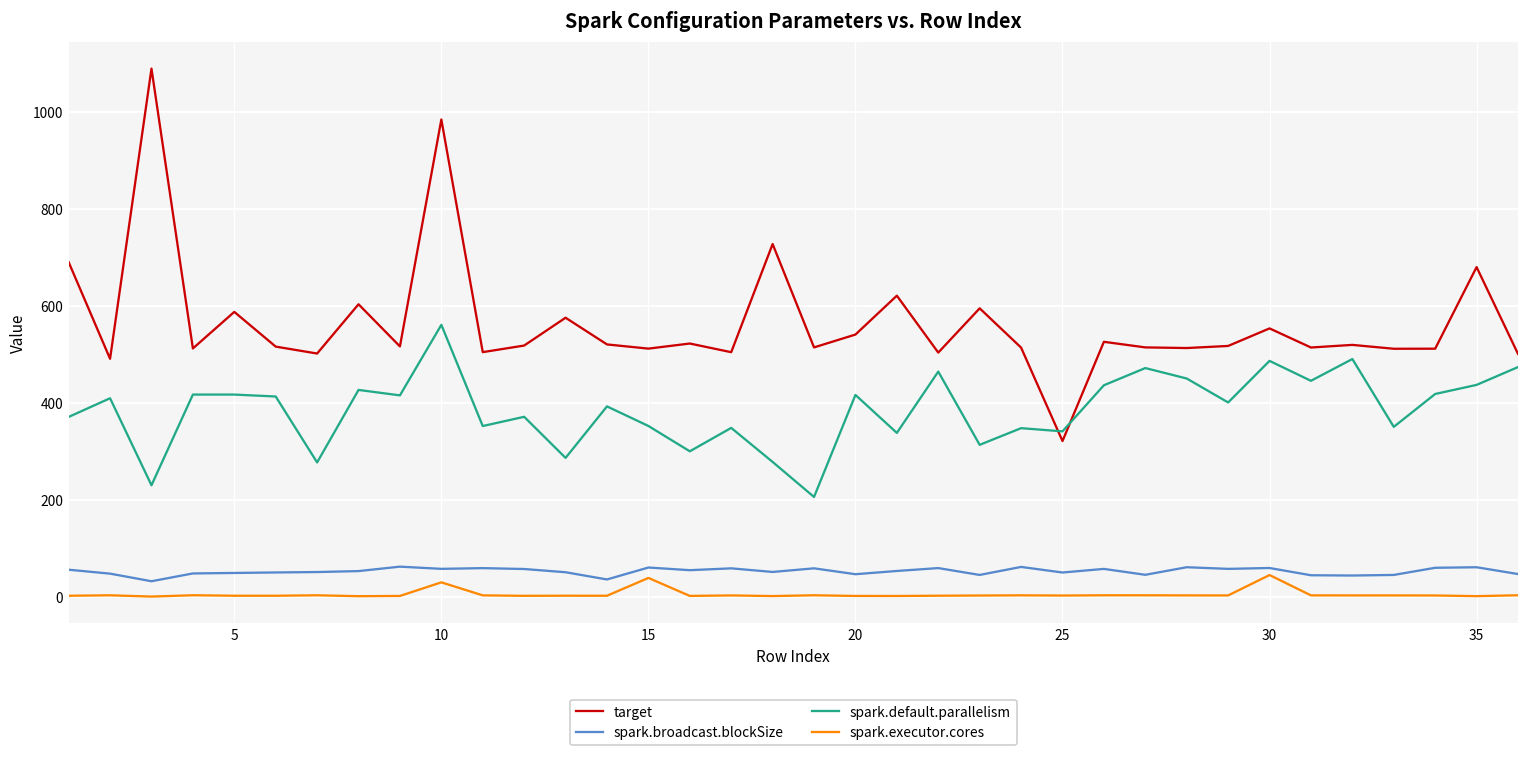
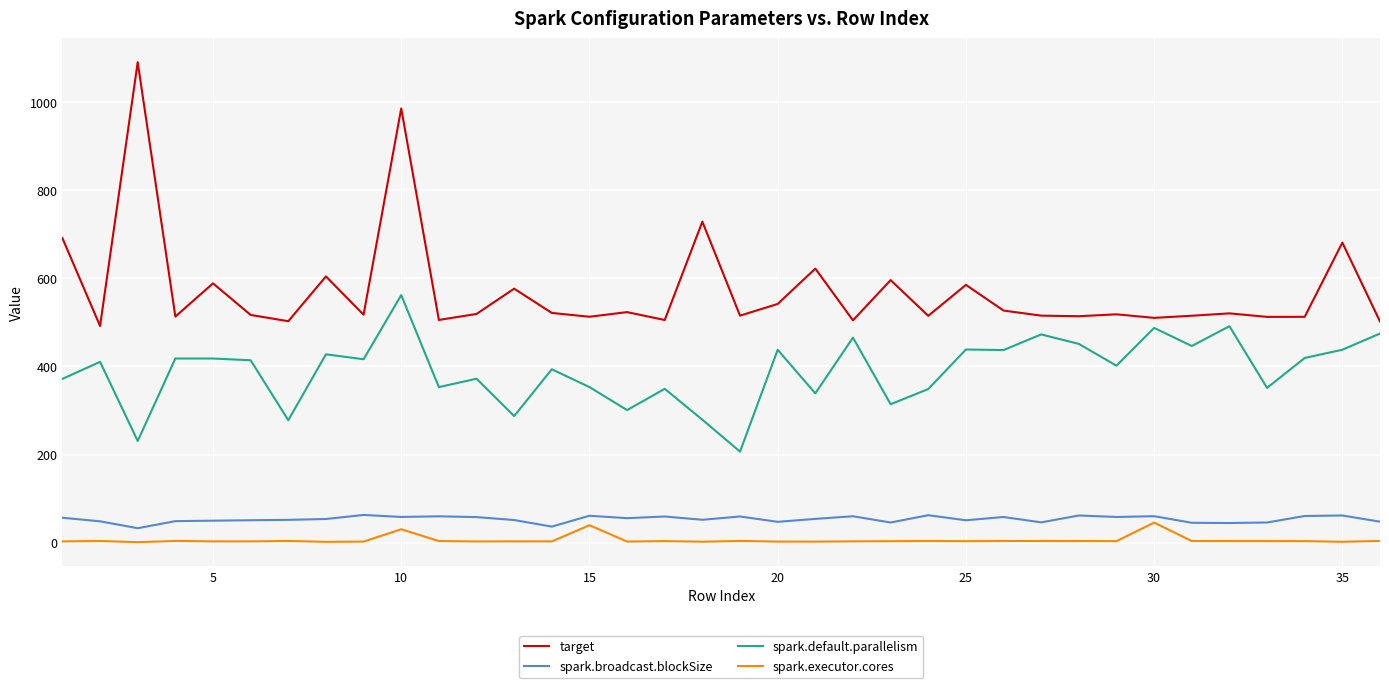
  {
    "target": {
      "5": 590,
      "10": 990,
      "15": 510,
      "20": 540,
-     "25": 320,
-     "30": 550,
+     "25": 590,
+     "30": 510,
      "35": 680
    },
    "spark.broadcast.blockSize": {
      "5": 50,
      "10": 60,
      "15": 60,
      "20": 50,
      "25": 50,
      "30": 60,
      "35": 60
    },
    "spark.default.parallelism": {
      "5": 420,
      "10": 560,
      "15": 350,
-     "20": 420,
-     "25": 340,
+     "20": 440,
+     "25": 440,
      "30": 490,
      "35": 440
    },
    "spark.executor.cores": {
      "5": 0,
      "10": 30,
      "15": 40,
      "20": 0,
      "25": 0,
      "30": 50,
      "35": 0
    }
  }
